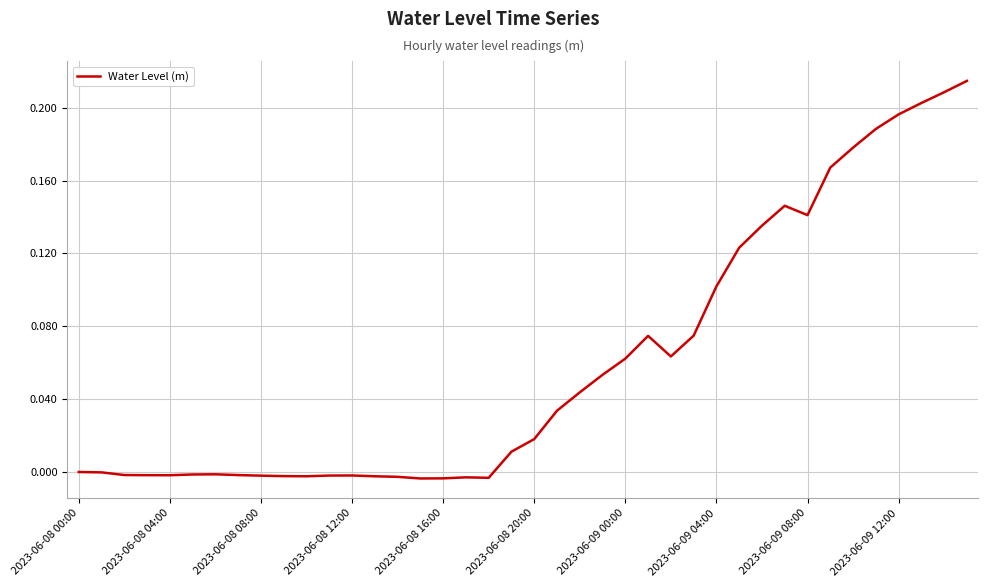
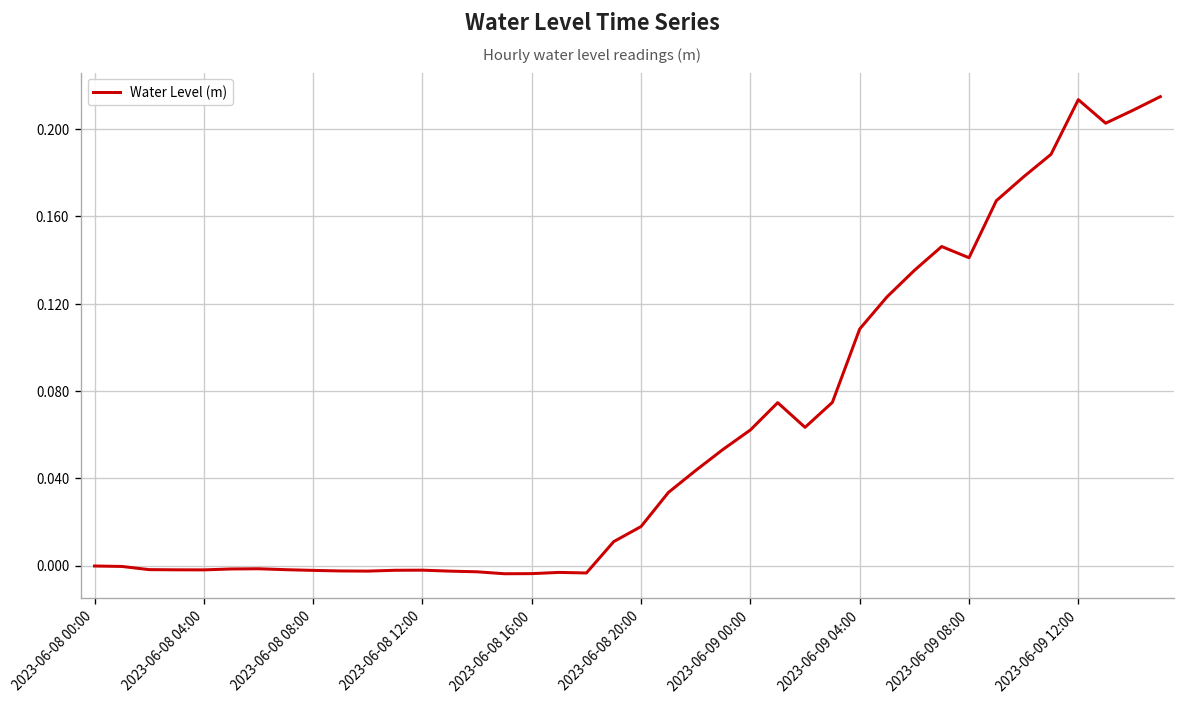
  {
    "2023-06-08 00:00": 0.000,
    "2023-06-08 04:00": -0.002,
    "2023-06-08 08:00": -0.002,
    "2023-06-08 12:00": -0.002,
    "2023-06-08 16:00": -0.004,
    "2023-06-08 20:00": 0.018,
    "2023-06-09 00:00": 0.062,
-   "2023-06-09 04:00": 0.102,
+   "2023-06-09 04:00": 0.108,
    "2023-06-09 08:00": 0.141,
-   "2023-06-09 12:00": 0.196
+   "2023-06-09 12:00": 0.214
  }
